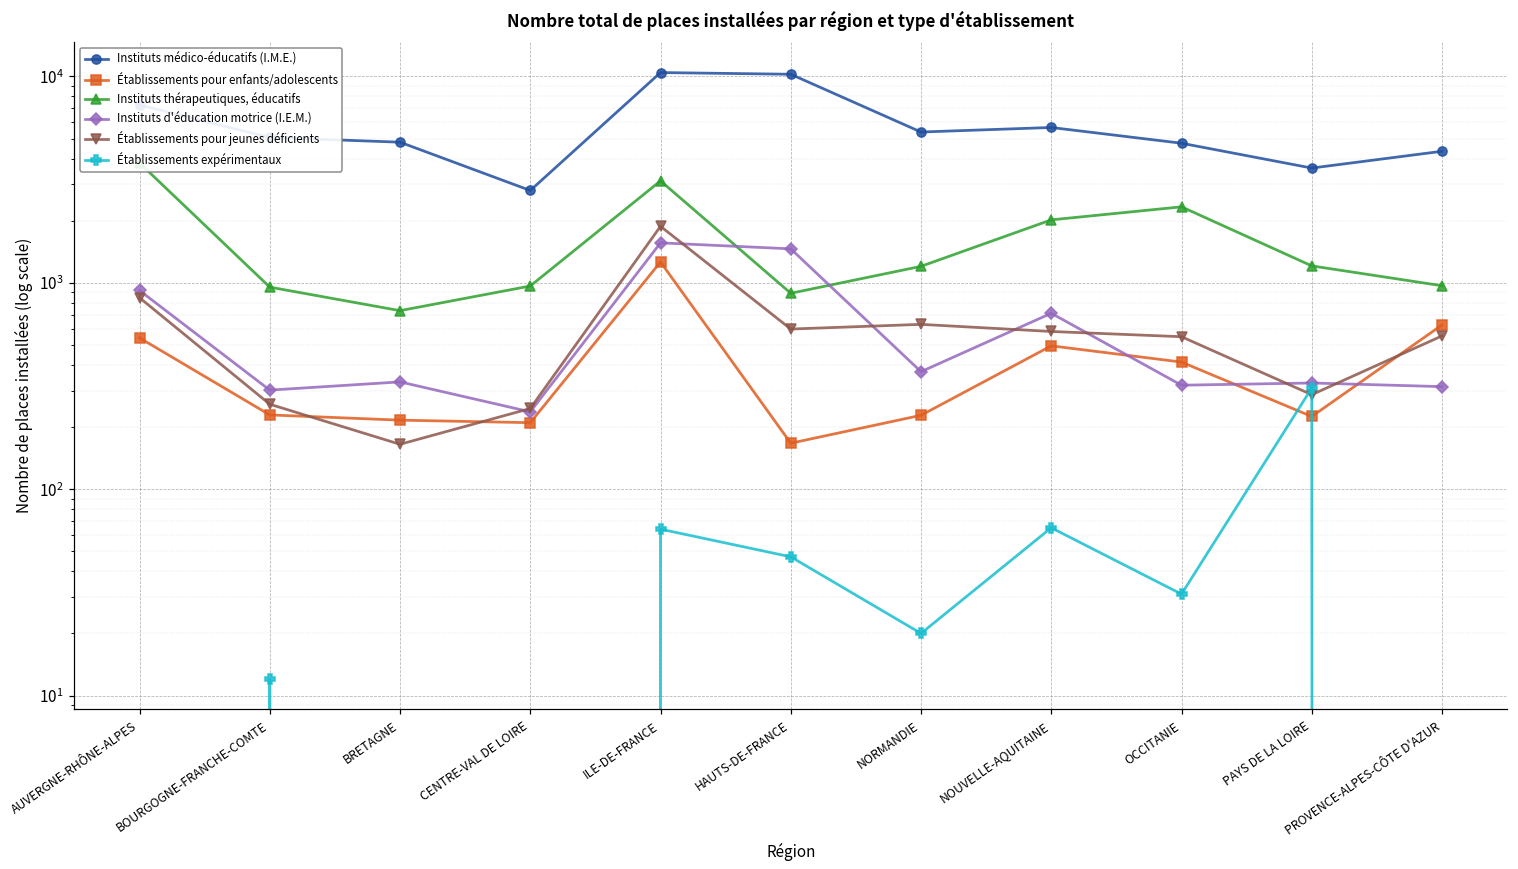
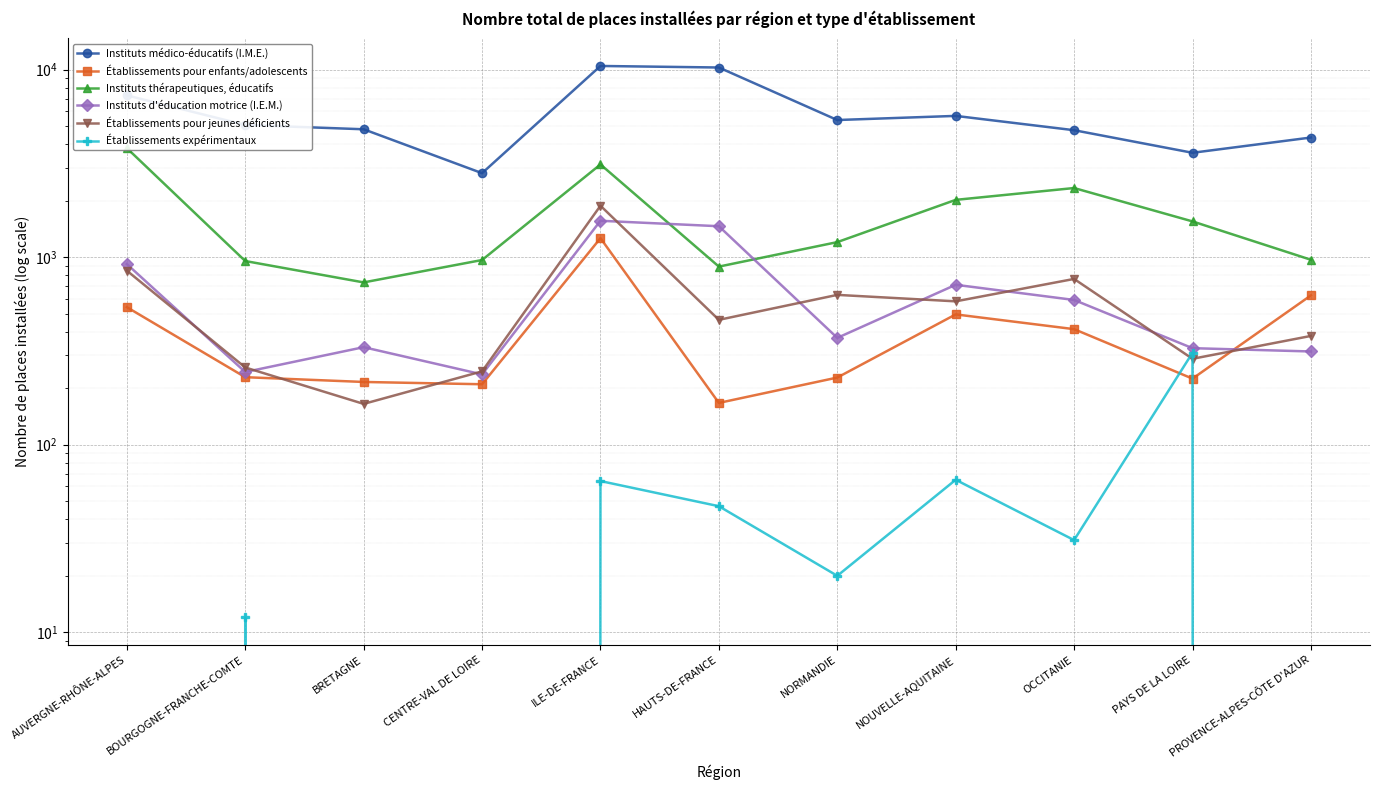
  {
    "Instituts médico-éducatifs (I.M.E.)": {
      "BRETAGNE": 4800,
      "CENTRE-VAL DE LOIRE": 2800,
      "ILE-DE-FRANCE": 10000,
      "HAUTS-DE-FRANCE": 10000,
      "NORMANDIE": 5400,
      "NOUVELLE-AQUITAINE": 5700,
      "OCCITANIE": 4700,
      "PAYS DE LA LOIRE": 3600,
      "PROVENCE-ALPES-CÔTE D'AZUR": 4300
    },
    "Établissements pour enfants/adolescents": {
      "AUVERGNE-RHÔNE-ALPES": 540,
      "BOURGOGNE-FRANCHE-COMTE": 230,
      "BRETAGNE": 220,
      "CENTRE-VAL DE LOIRE": 210,
      "ILE-DE-FRANCE": 1300,
      "HAUTS-DE-FRANCE": 170,
      "NORMANDIE": 230,
      "NOUVELLE-AQUITAINE": 500,
      "OCCITANIE": 410,
      "PAYS DE LA LOIRE": 230,
      "PROVENCE-ALPES-CÔTE D'AZUR": 630
    },
    "Instituts thérapeutiques, éducatifs": {
      "BOURGOGNE-FRANCHE-COMTE": 1000,
      "BRETAGNE": 730,
      "CENTRE-VAL DE LOIRE": 1000,
      "ILE-DE-FRANCE": 3100,
      "HAUTS-DE-FRANCE": 900,
      "NORMANDIE": 1200,
      "NOUVELLE-AQUITAINE": 2000,
      "OCCITANIE": 2300,
-     "PAYS DE LA LOIRE": 1200,
+     "PAYS DE LA LOIRE": 1600,
      "PROVENCE-ALPES-CÔTE D'AZUR": 1000
    },
    "Instituts d'éducation motrice (I.E.M.)": {
      "AUVERGNE-RHÔNE-ALPES": 900,
-     "BOURGOGNE-FRANCHE-COMTE": 300,
+     "BOURGOGNE-FRANCHE-COMTE": 240,
      "BRETAGNE": 330,
      "CENTRE-VAL DE LOIRE": 240,
      "ILE-DE-FRANCE": 1600,
      "HAUTS-DE-FRANCE": 1500,
      "NORMANDIE": 370,
      "NOUVELLE-AQUITAINE": 710,
-     "OCCITANIE": 320,
+     "OCCITANIE": 590,
      "PAYS DE LA LOIRE": 330,
      "PROVENCE-ALPES-CÔTE D'AZUR": 310
    },
    "Établissements pour jeunes déficients": {
      "AUVERGNE-RHÔNE-ALPES": 800,
      "BOURGOGNE-FRANCHE-COMTE": 260,
      "BRETAGNE": 170,
      "CENTRE-VAL DE LOIRE": 250,
      "ILE-DE-FRANCE": 1900,
-     "HAUTS-DE-FRANCE": 600,
+     "HAUTS-DE-FRANCE": 460,
      "NORMANDIE": 630,
      "NOUVELLE-AQUITAINE": 580,
-     "OCCITANIE": 550,
+     "OCCITANIE": 770,
      "PAYS DE LA LOIRE": 290,
-     "PROVENCE-ALPES-CÔTE D'AZUR": 550
+     "PROVENCE-ALPES-CÔTE D'AZUR": 380
    },
    "Établissements expérimentaux": {
      "BOURGOGNE-FRANCHE-COMTE": 12,
      "ILE-DE-FRANCE": 64,
      "HAUTS-DE-FRANCE": 47,
      "NORMANDIE": 20,
      "NOUVELLE-AQUITAINE": 65,
      "OCCITANIE": 31,
      "PAYS DE LA LOIRE": 310
    }
  }
